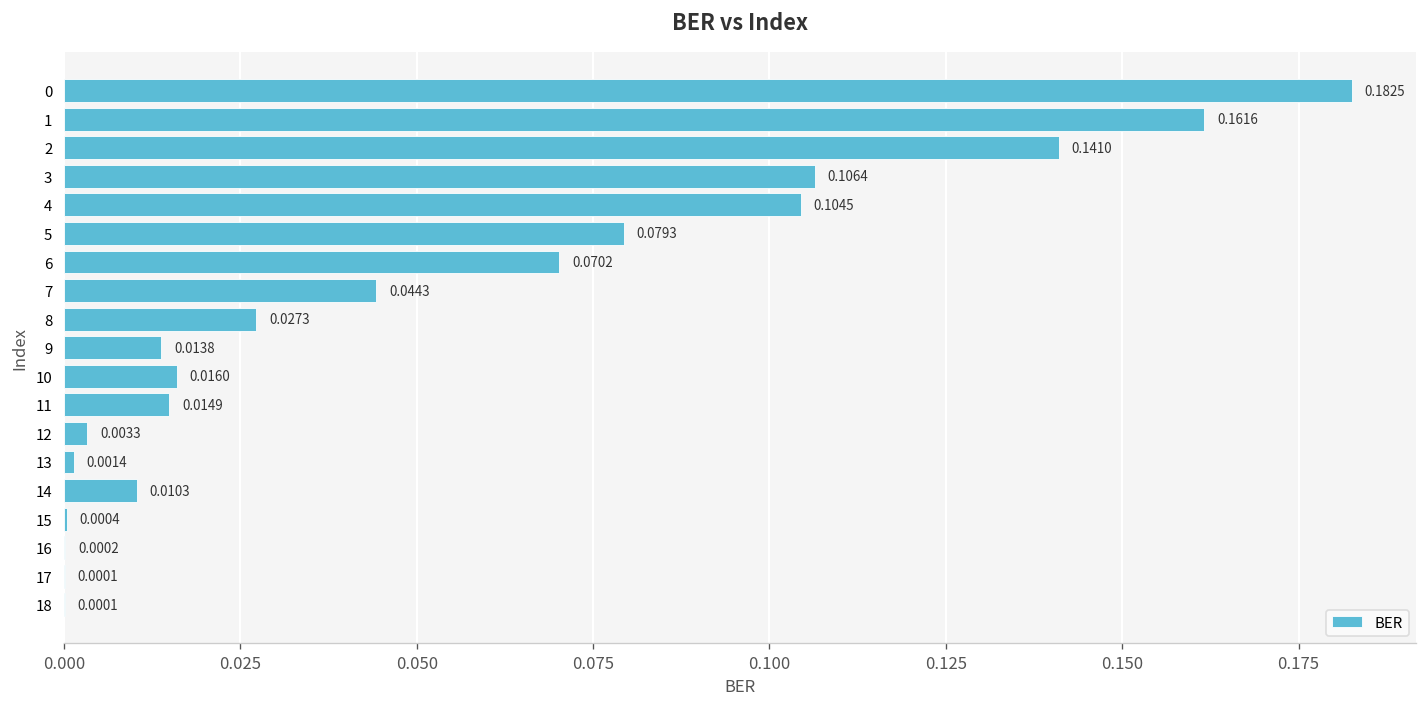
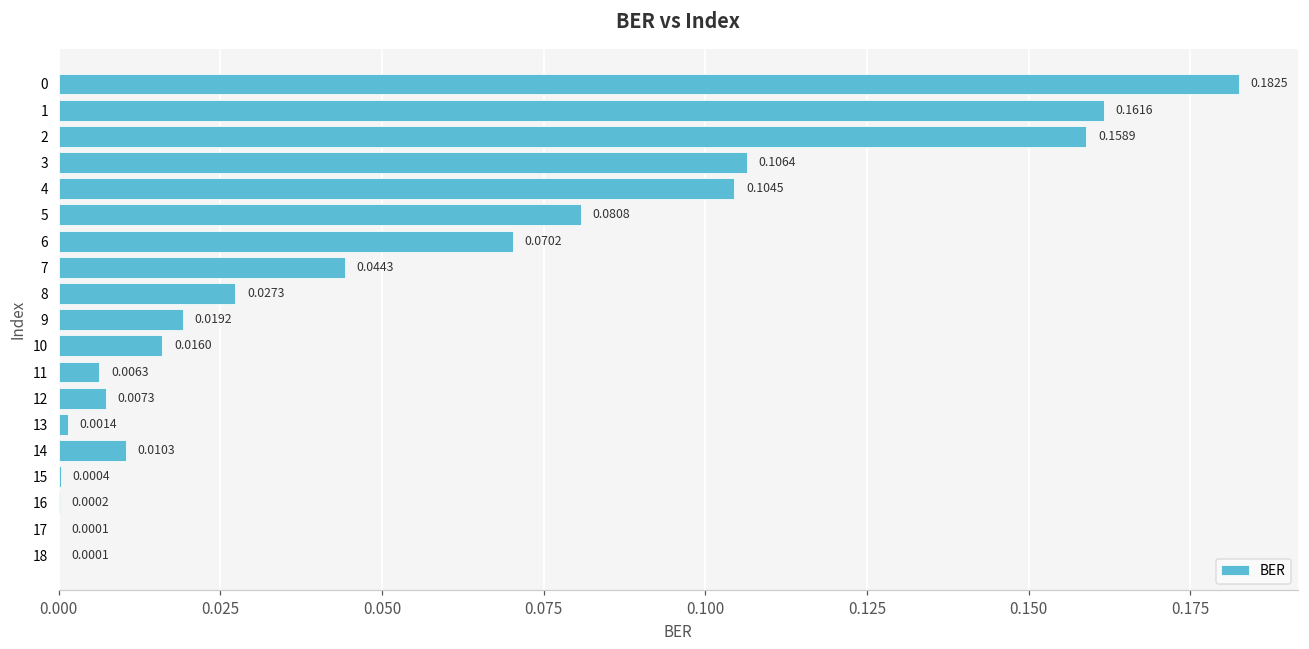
  {
    "0": 0.1825,
    "1": 0.1616,
-   "2": 0.1410,
+   "2": 0.1589,
    "3": 0.1064,
    "4": 0.1045,
-   "5": 0.0793,
+   "5": 0.0808,
    "6": 0.0702,
    "7": 0.0443,
    "8": 0.0273,
-   "9": 0.0138,
+   "9": 0.0192,
    "10": 0.0160,
-   "11": 0.0149,
-   "12": 0.0033,
+   "11": 0.0063,
+   "12": 0.0073,
    "13": 0.0014,
    "14": 0.0103,
    "15": 0.0004,
    "16": 0.0002,
    "17": 0.0001,
    "18": 0.0001
  }
